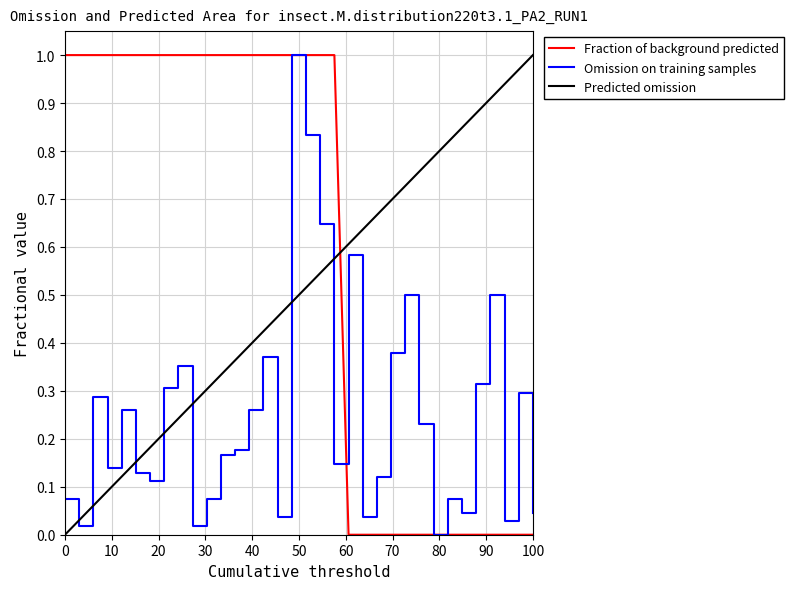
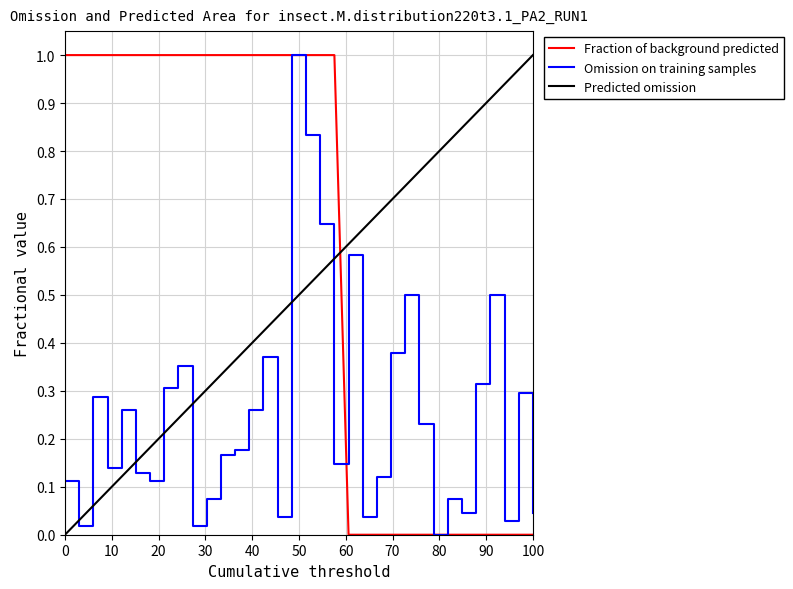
  {
    "Fraction of background predicted": {
      "0": 1.00,
      "100": 0.00
    },
    "Omission on training samples": {
-     "0": 0.07,
+     "0": 0.11,
      "100": 0.05
    },
    "Predicted omission": {
      "0": 0.00,
      "100": 1.00
    }
  }
